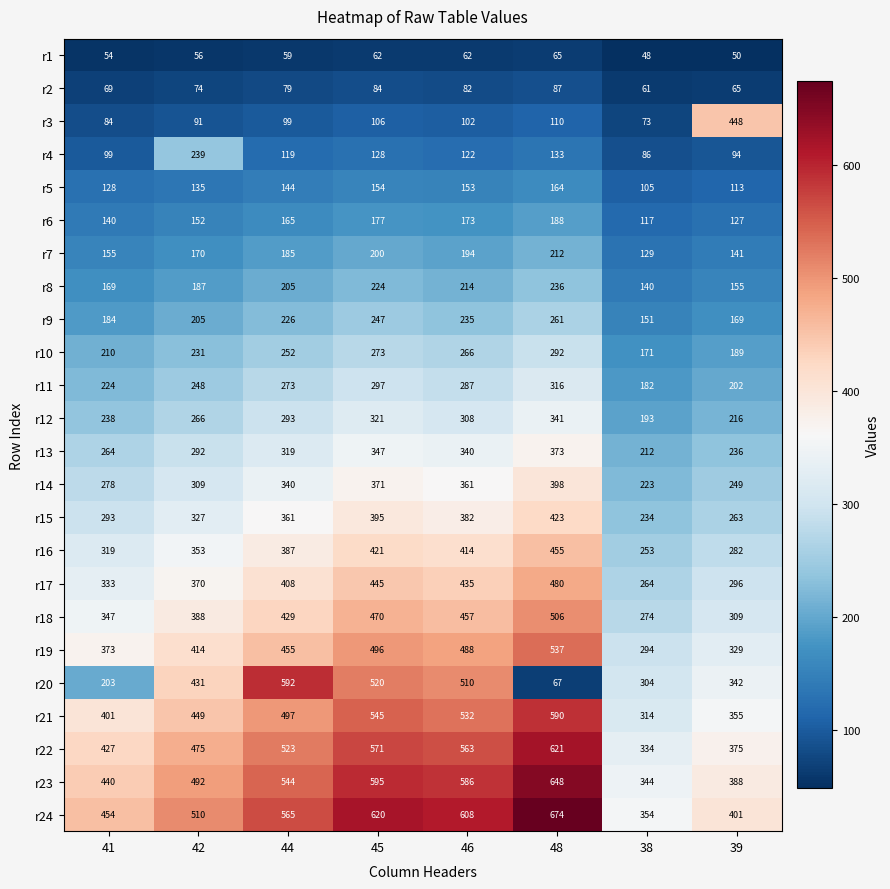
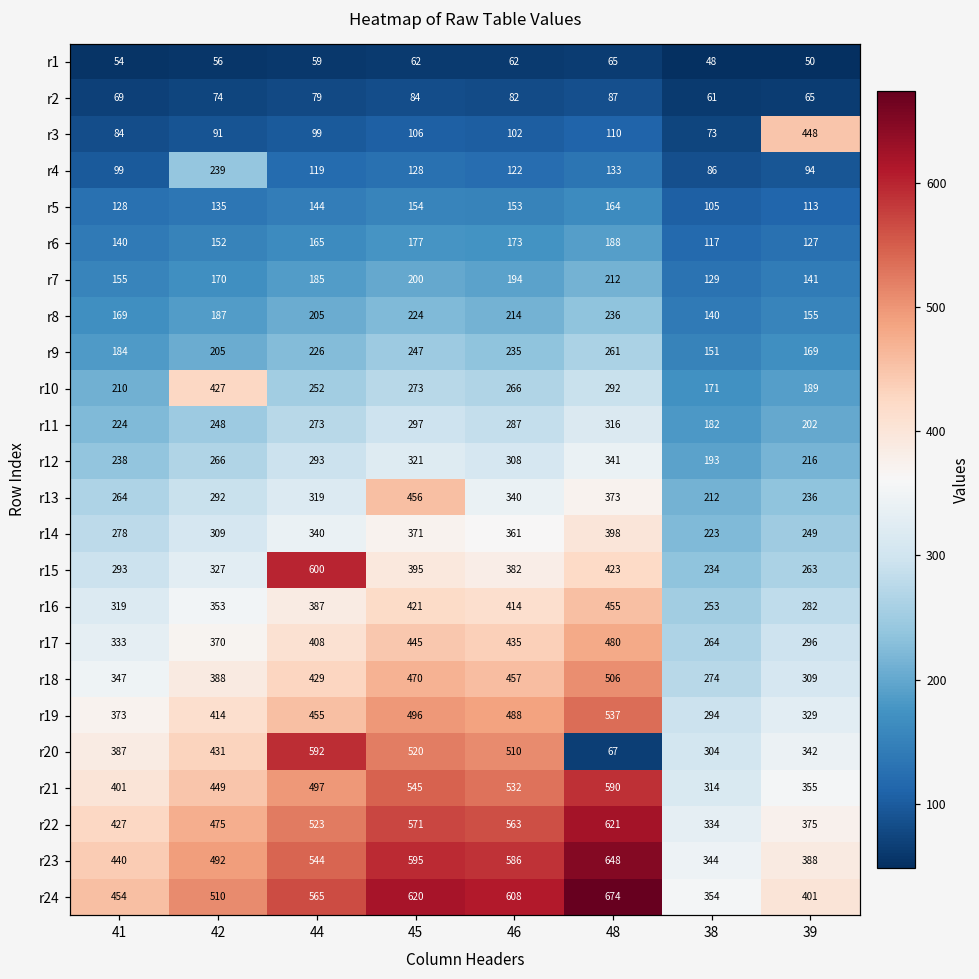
  {
    "r1": {
      "41": 54,
      "42": 56,
      "44": 59,
      "45": 62,
      "46": 62,
      "48": 65,
      "38": 48,
      "39": 50
    },
    "r2": {
      "41": 69,
      "42": 74,
      "44": 79,
      "45": 84,
      "46": 82,
      "48": 87,
      "38": 61,
      "39": 65
    },
    "r3": {
      "41": 84,
      "42": 91,
      "44": 99,
      "45": 106,
      "46": 102,
      "48": 110,
      "38": 73,
      "39": 448
    },
    "r4": {
      "41": 99,
      "42": 239,
      "44": 119,
      "45": 128,
      "46": 122,
      "48": 133,
      "38": 86,
      "39": 94
    },
    "r5": {
      "41": 128,
      "42": 135,
      "44": 144,
      "45": 154,
      "46": 153,
      "48": 164,
      "38": 105,
      "39": 113
    },
    "r6": {
      "41": 140,
      "42": 152,
      "44": 165,
      "45": 177,
      "46": 173,
      "48": 188,
      "38": 117,
      "39": 127
    },
    "r7": {
      "41": 155,
      "42": 170,
      "44": 185,
      "45": 200,
      "46": 194,
      "48": 212,
      "38": 129,
      "39": 141
    },
    "r8": {
      "41": 169,
      "42": 187,
      "44": 205,
      "45": 224,
      "46": 214,
      "48": 236,
      "38": 140,
      "39": 155
    },
    "r9": {
      "41": 184,
      "42": 205,
      "44": 226,
      "45": 247,
      "46": 235,
      "48": 261,
      "38": 151,
      "39": 169
    },
    "r10": {
      "41": 210,
-     "42": 231,
+     "42": 427,
      "44": 252,
      "45": 273,
      "46": 266,
      "48": 292,
      "38": 171,
      "39": 189
    },
    "r11": {
      "41": 224,
      "42": 248,
      "44": 273,
      "45": 297,
      "46": 287,
      "48": 316,
      "38": 182,
      "39": 202
    },
    "r12": {
      "41": 238,
      "42": 266,
      "44": 293,
      "45": 321,
      "46": 308,
      "48": 341,
      "38": 193,
      "39": 216
    },
    "r13": {
      "41": 264,
      "42": 292,
      "44": 319,
-     "45": 347,
+     "45": 456,
      "46": 340,
      "48": 373,
      "38": 212,
      "39": 236
    },
    "r14": {
      "41": 278,
      "42": 309,
      "44": 340,
      "45": 371,
      "46": 361,
      "48": 398,
      "38": 223,
      "39": 249
    },
    "r15": {
      "41": 293,
      "42": 327,
-     "44": 361,
+     "44": 600,
      "45": 395,
      "46": 382,
      "48": 423,
      "38": 234,
      "39": 263
    },
    "r16": {
      "41": 319,
      "42": 353,
      "44": 387,
      "45": 421,
      "46": 414,
      "48": 455,
      "38": 253,
      "39": 282
    },
    "r17": {
      "41": 333,
      "42": 370,
      "44": 408,
      "45": 445,
      "46": 435,
      "48": 480,
      "38": 264,
      "39": 296
    },
    "r18": {
      "41": 347,
      "42": 388,
      "44": 429,
      "45": 470,
      "46": 457,
      "48": 506,
      "38": 274,
      "39": 309
    },
    "r19": {
      "41": 373,
      "42": 414,
      "44": 455,
      "45": 496,
      "46": 488,
      "48": 537,
      "38": 294,
      "39": 329
    },
    "r20": {
-     "41": 203,
+     "41": 387,
      "42": 431,
      "44": 592,
      "45": 520,
      "46": 510,
      "48": 67,
      "38": 304,
      "39": 342
    },
    "r21": {
      "41": 401,
      "42": 449,
      "44": 497,
      "45": 545,
      "46": 532,
      "48": 590,
      "38": 314,
      "39": 355
    },
    "r22": {
      "41": 427,
      "42": 475,
      "44": 523,
      "45": 571,
      "46": 563,
      "48": 621,
      "38": 334,
      "39": 375
    },
    "r23": {
      "41": 440,
      "42": 492,
      "44": 544,
      "45": 595,
      "46": 586,
      "48": 648,
      "38": 344,
      "39": 388
    },
    "r24": {
      "41": 454,
      "42": 510,
      "44": 565,
      "45": 620,
      "46": 608,
      "48": 674,
      "38": 354,
      "39": 401
    }
  }
